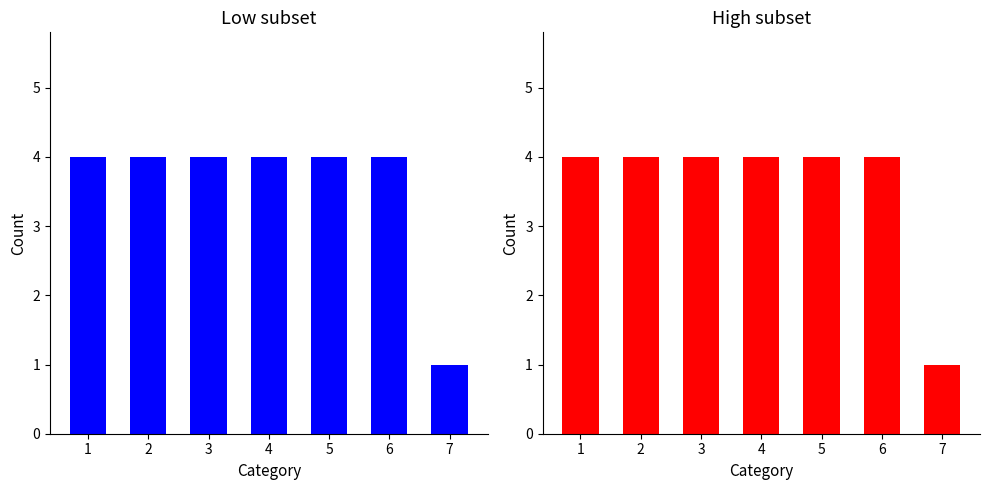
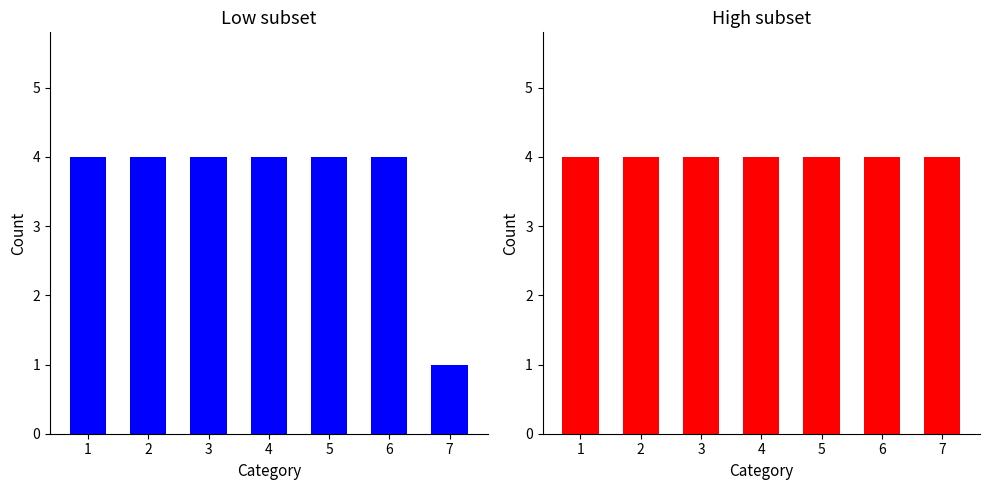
  {
    "Low subset": {
      "1": 4.0,
      "2": 4.0,
      "3": 4.0,
      "4": 4.0,
      "5": 4.0,
      "6": 4.0,
      "7": 1.0
    },
    "High subset": {
      "1": 4,
      "2": 4,
      "3": 4,
      "4": 4,
      "5": 4,
      "6": 4,
-     "7": 1
+     "7": 4
    }
  }
